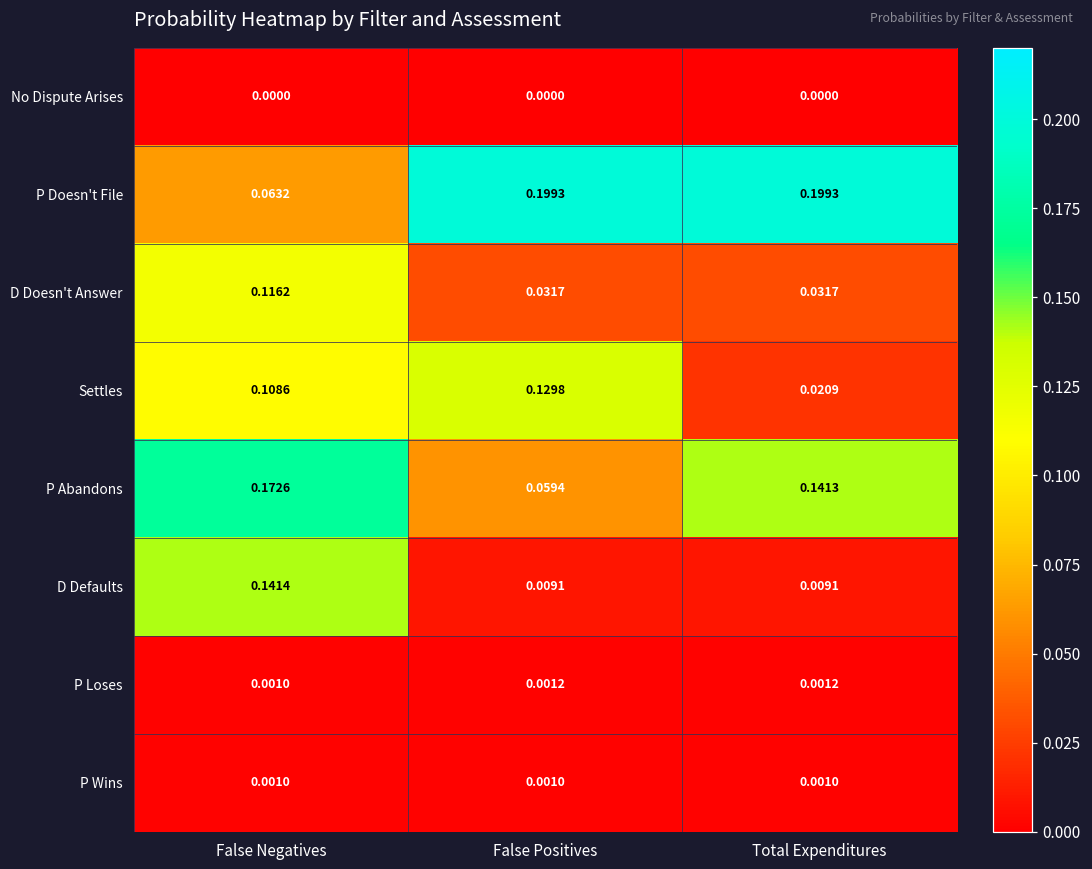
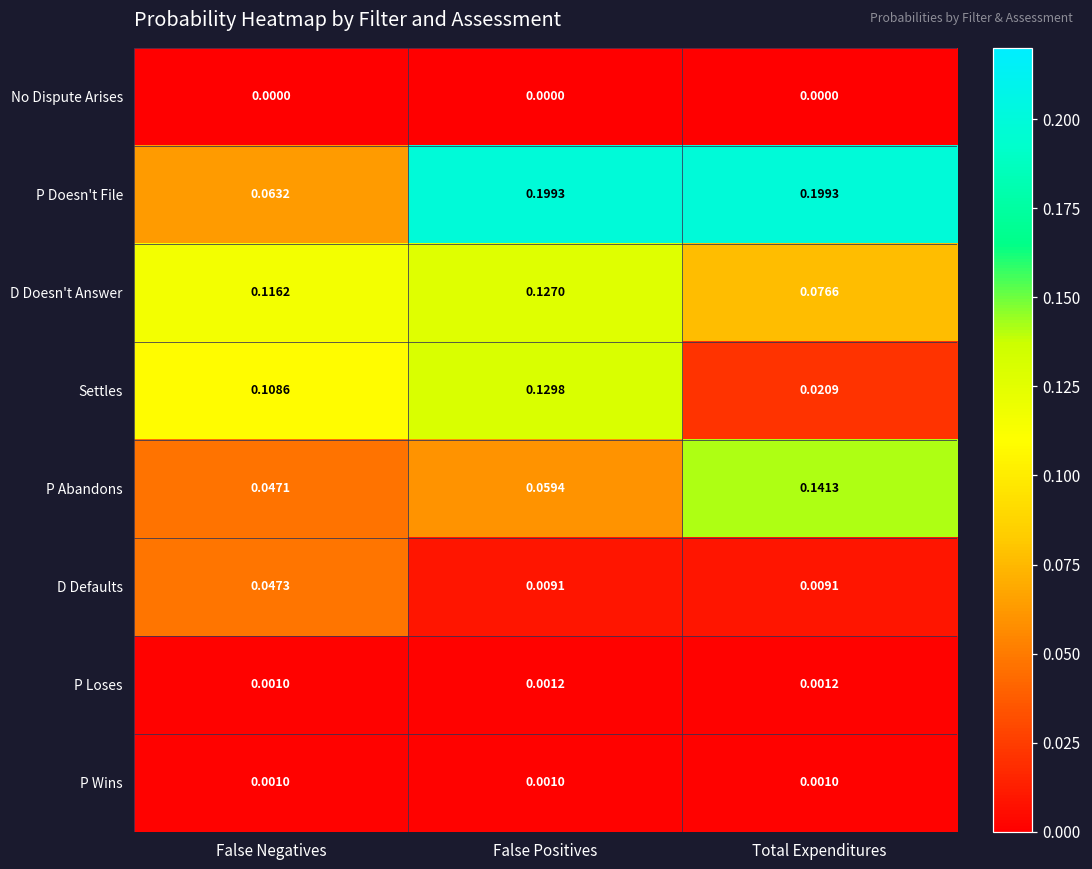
  {
    "No Dispute Arises": {
      "False Negatives": 0.0000,
      "False Positives": 0.0000,
      "Total Expenditures": 0.0000
    },
    "P Doesn't File": {
      "False Negatives": 0.0632,
      "False Positives": 0.1993,
      "Total Expenditures": 0.1993
    },
    "D Doesn't Answer": {
      "False Negatives": 0.1162,
-     "False Positives": 0.0317,
-     "Total Expenditures": 0.0317
+     "False Positives": 0.1270,
+     "Total Expenditures": 0.0766
    },
    "Settles": {
      "False Negatives": 0.1086,
      "False Positives": 0.1298,
      "Total Expenditures": 0.0209
    },
    "P Abandons": {
-     "False Negatives": 0.1726,
+     "False Negatives": 0.0471,
      "False Positives": 0.0594,
      "Total Expenditures": 0.1413
    },
    "D Defaults": {
-     "False Negatives": 0.1414,
+     "False Negatives": 0.0473,
      "False Positives": 0.0091,
      "Total Expenditures": 0.0091
    },
    "P Loses": {
      "False Negatives": 0.0010,
      "False Positives": 0.0012,
      "Total Expenditures": 0.0012
    },
    "P Wins": {
      "False Negatives": 0.0010,
      "False Positives": 0.0010,
      "Total Expenditures": 0.0010
    }
  }
